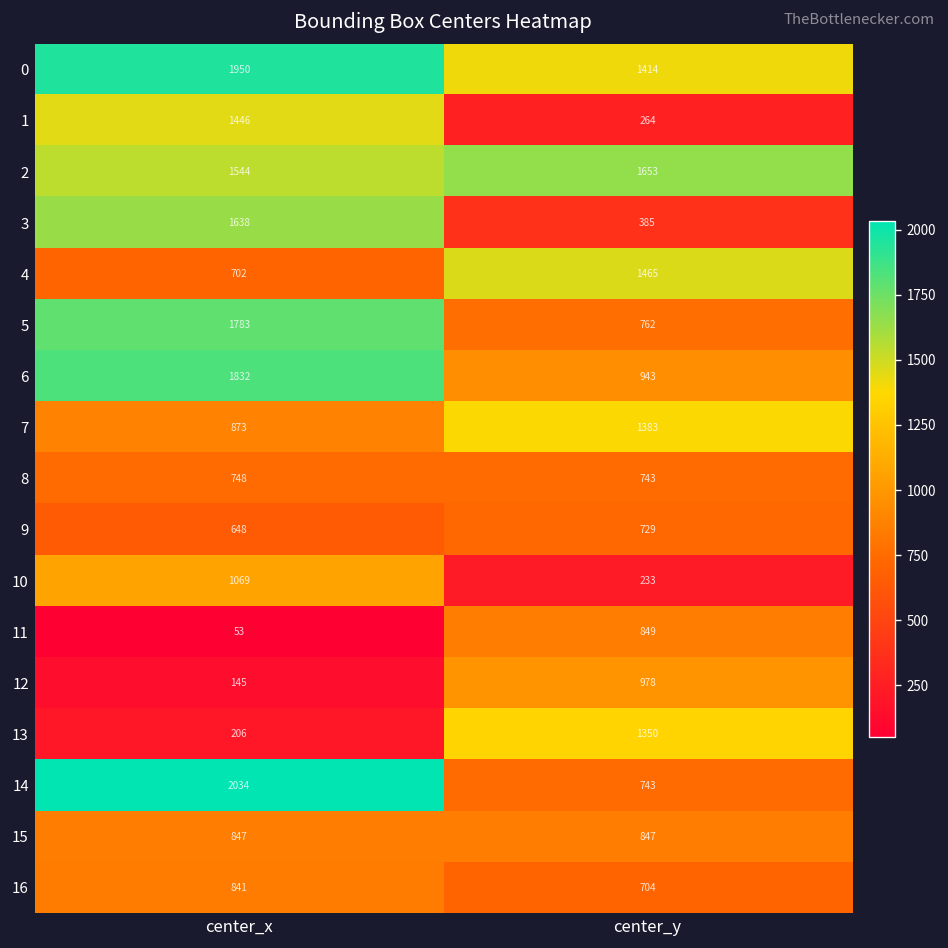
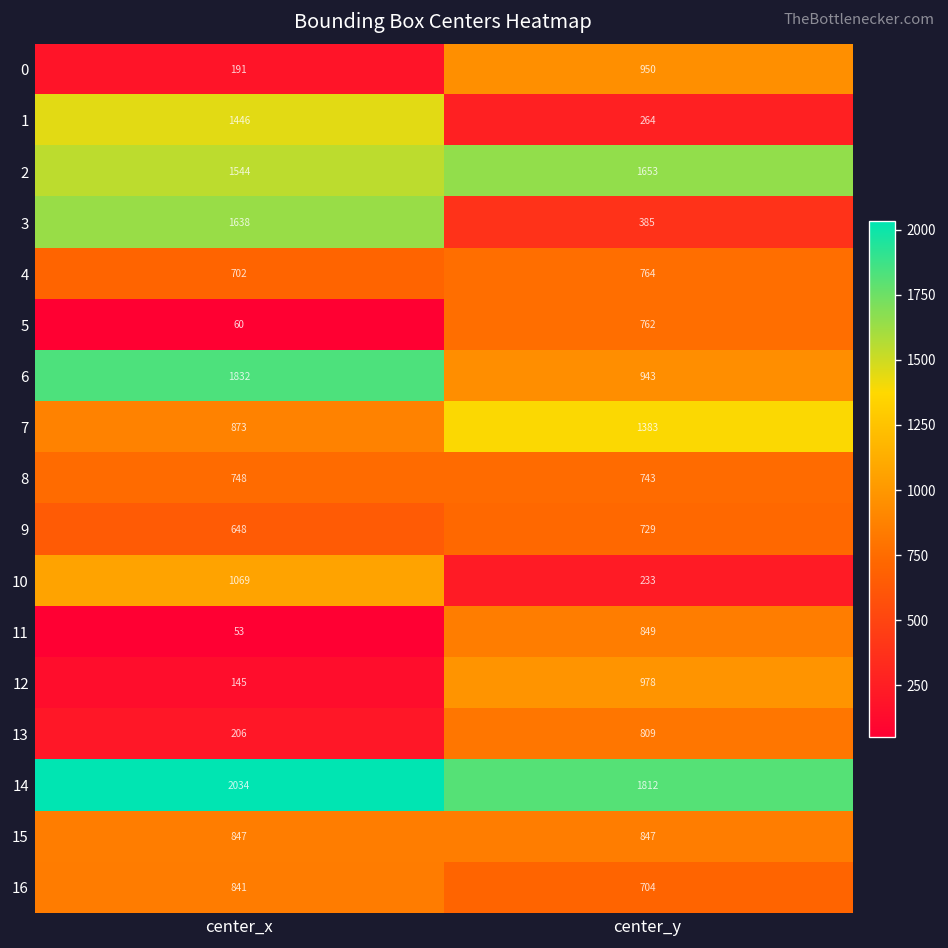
  {
    "0": {
-     "center_x": 1950,
-     "center_y": 1414
+     "center_x": 191,
+     "center_y": 950
    },
    "1": {
      "center_x": 1446,
      "center_y": 264
    },
    "2": {
      "center_x": 1544,
      "center_y": 1653
    },
    "3": {
      "center_x": 1638,
      "center_y": 385
    },
    "4": {
      "center_x": 702,
-     "center_y": 1465
+     "center_y": 764
    },
    "5": {
-     "center_x": 1783,
+     "center_x": 60,
      "center_y": 762
    },
    "6": {
      "center_x": 1832,
      "center_y": 943
    },
    "7": {
      "center_x": 873,
      "center_y": 1383
    },
    "8": {
      "center_x": 748,
      "center_y": 743
    },
    "9": {
      "center_x": 648,
      "center_y": 729
    },
    "10": {
      "center_x": 1069,
      "center_y": 233
    },
    "11": {
      "center_x": 53,
      "center_y": 849
    },
    "12": {
      "center_x": 145,
      "center_y": 978
    },
    "13": {
      "center_x": 206,
-     "center_y": 1350
+     "center_y": 809
    },
    "14": {
      "center_x": 2034,
-     "center_y": 743
+     "center_y": 1812
    },
    "15": {
      "center_x": 847,
      "center_y": 847
    },
    "16": {
      "center_x": 841,
      "center_y": 704
    }
  }
